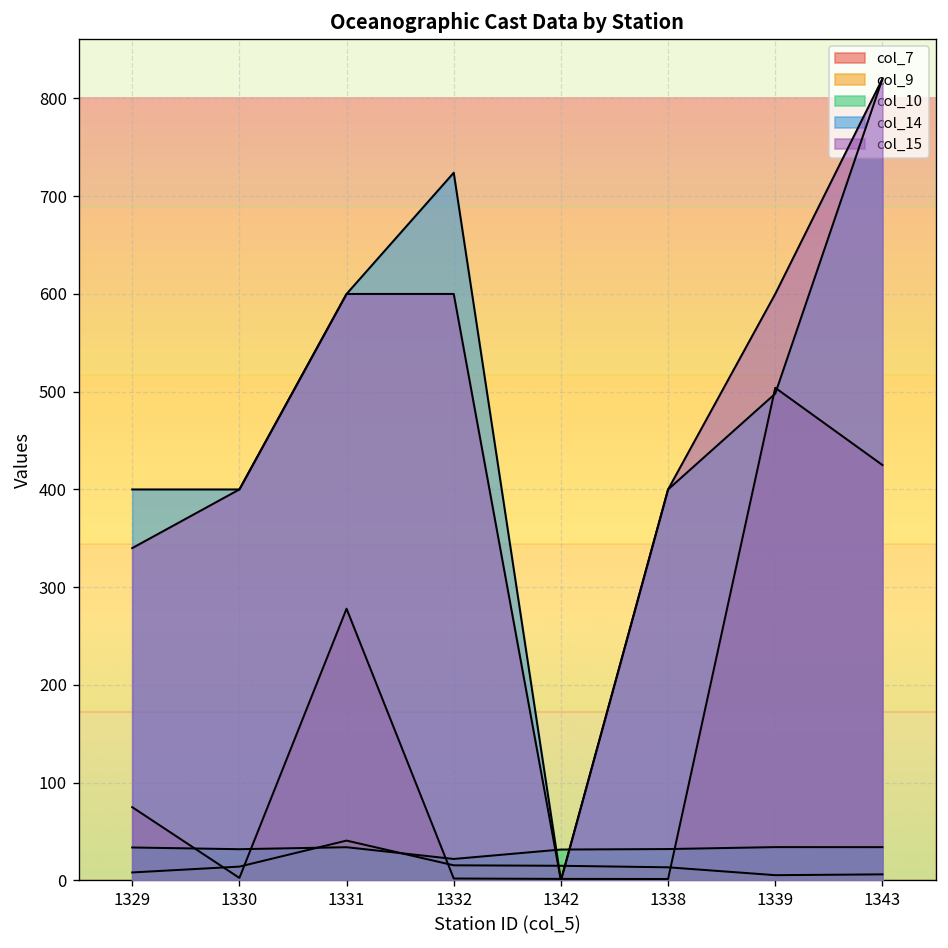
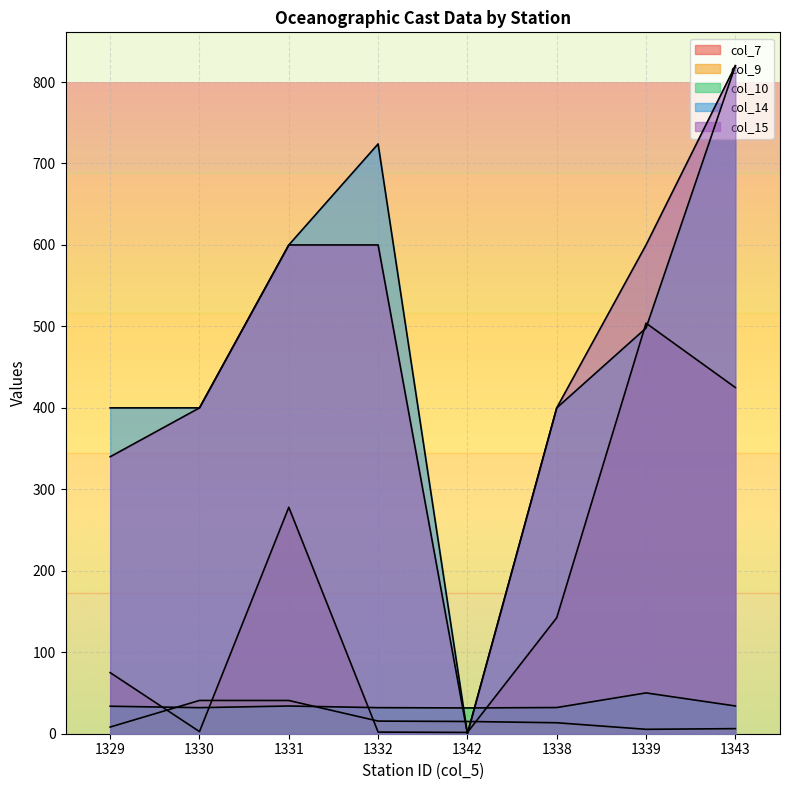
  {
    "col_7": {
      "1329": 80,
      "1330": 0,
      "1331": 280,
      "1332": 0,
-     "1338": 0,
+     "1338": 140,
      "1339": 500,
      "1343": 430
    },
    "col_9": {
      "1329": 10,
-     "1330": 10,
+     "1330": 40,
      "1331": 40,
      "1332": 20,
      "1342": 20,
      "1338": 10,
      "1339": 10,
      "1343": 10
    },
    "col_10": {
      "1329": 30,
      "1330": 30,
      "1331": 30,
-     "1332": 20,
+     "1332": 30,
      "1342": 30,
      "1338": 30,
-     "1339": 30,
+     "1339": 50,
      "1343": 30
    },
    "col_14": {
      "1329": 400,
      "1332": 720,
      "1339": 500
    },
    "col_15": {
      "1329": 340,
      "1332": 600,
      "1339": 600
    }
  }
